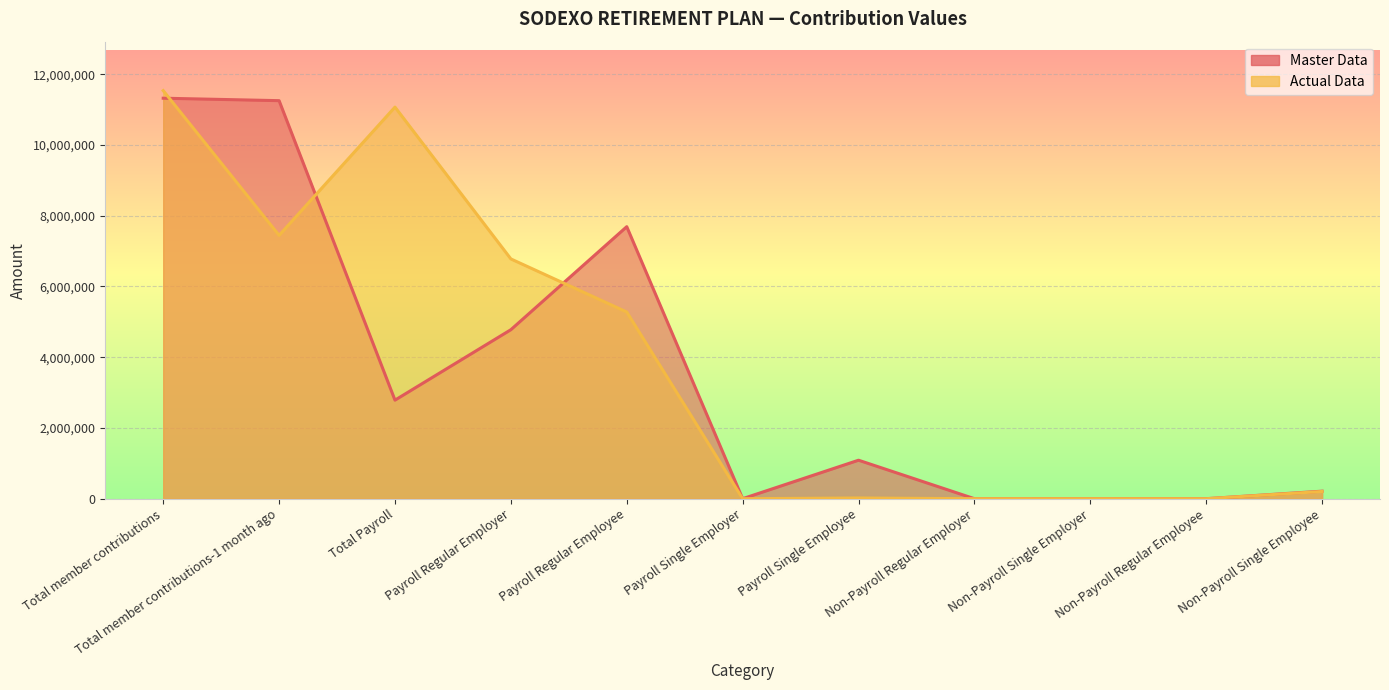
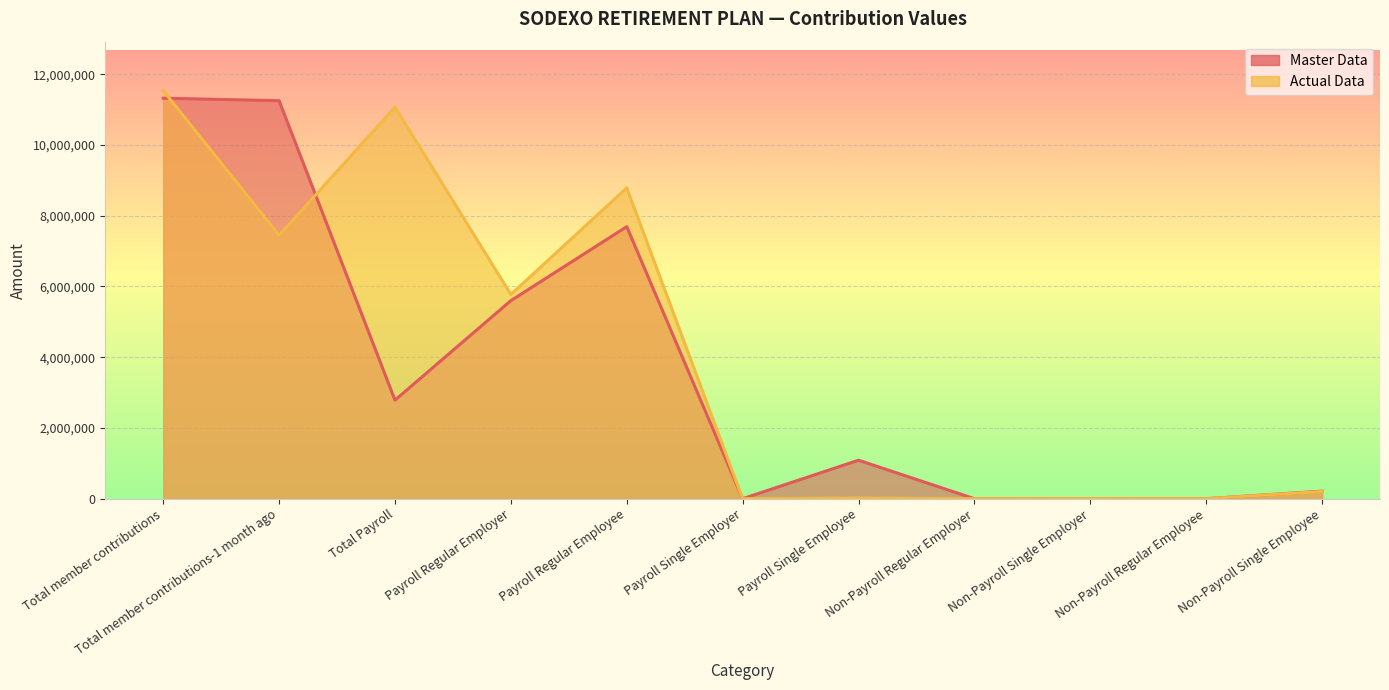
  {
    "Master Data": {
      "Total member contributions": "11,300,000",
      "Total member contributions-1 month ago": "11,300,000",
      "Total Payroll": "2,800,000",
-     "Payroll Regular Employer": "4,800,000",
+     "Payroll Regular Employer": "5,600,000",
      "Payroll Regular Employee": "7,700,000",
      "Payroll Single Employee": "1,100,000"
    },
    "Actual Data": {
      "Total member contributions": "11,500,000",
      "Total member contributions-1 month ago": "7,400,000",
      "Total Payroll": "11,100,000",
-     "Payroll Regular Employer": "6,800,000",
-     "Payroll Regular Employee": "5,300,000",
+     "Payroll Regular Employer": "5,800,000",
+     "Payroll Regular Employee": "8,800,000",
      "Payroll Single Employee": "0"
    }
  }
